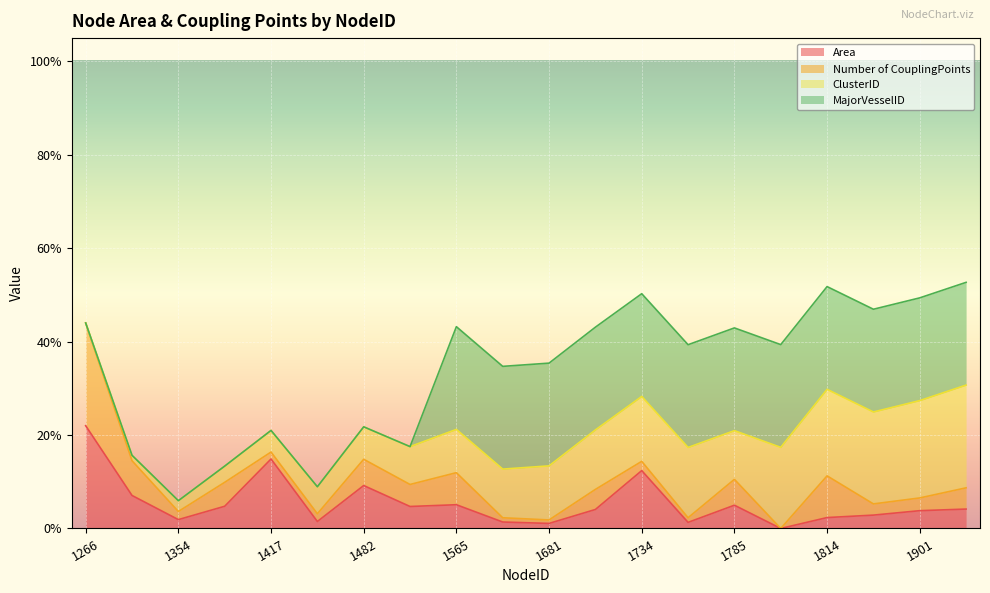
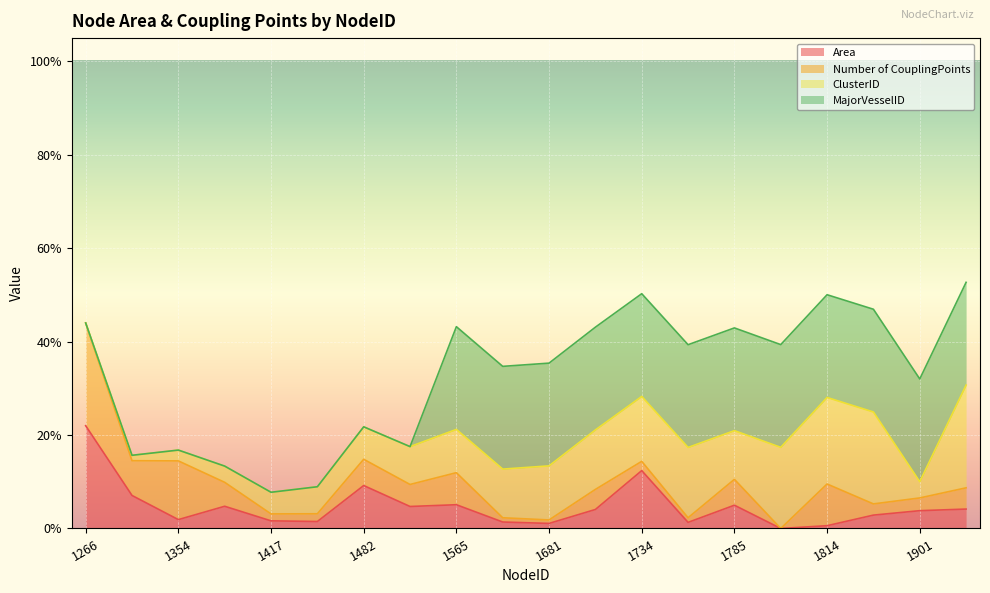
  {
    "Area": {
      "1266": "22%",
      "1354": "2%",
-     "1417": "15%",
+     "1417": "2%",
      "1482": "9%",
      "1565": "5%",
      "1681": "1%",
      "1734": "12%",
      "1785": "5%",
-     "1814": "2%",
+     "1814": "1%",
      "1901": "4%"
    },
    "Number of CouplingPoints": {
-     "1354": "2%",
+     "1354": "13%",
      "1417": "1%",
      "1482": "6%",
      "1565": "7%",
      "1681": "1%",
      "1734": "2%",
      "1785": "6%",
      "1814": "9%",
      "1901": "3%"
    },
    "ClusterID": {
      "1565": "9%",
      "1681": "12%",
      "1734": "14%",
      "1785": "10%",
      "1814": "19%",
-     "1901": "21%"
+     "1901": "3%"
    },
    "MajorVesselID": {
      "1565": "22%",
      "1681": "22%",
      "1734": "22%",
      "1785": "22%",
      "1814": "22%",
      "1901": "22%"
    }
  }
